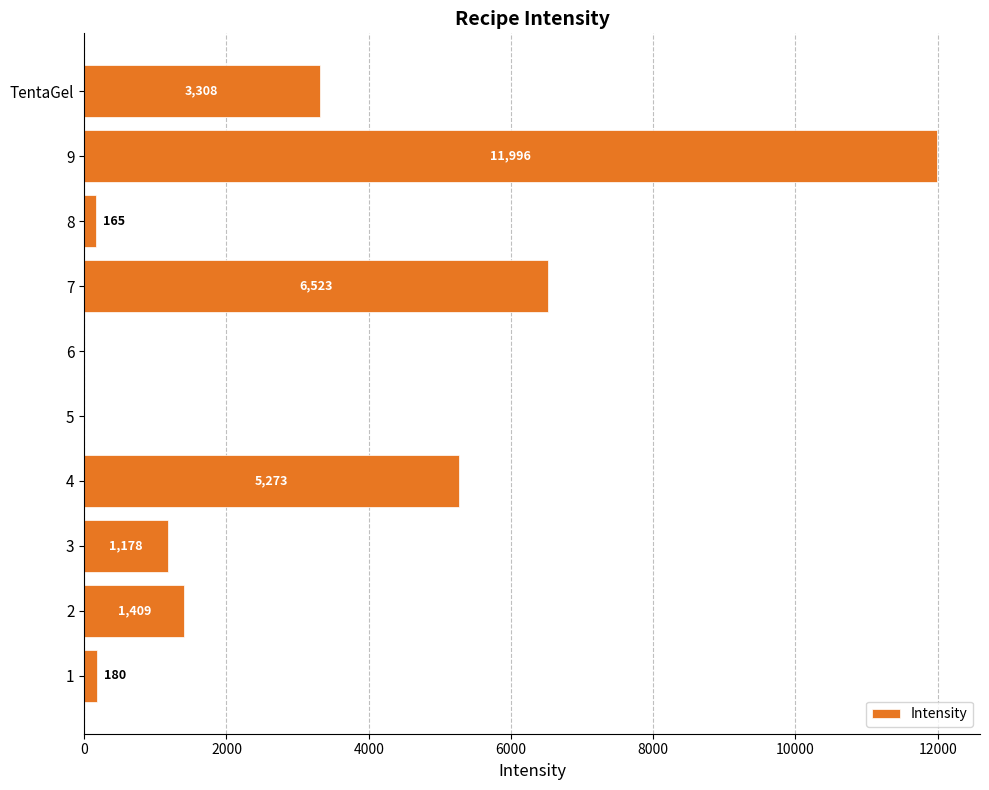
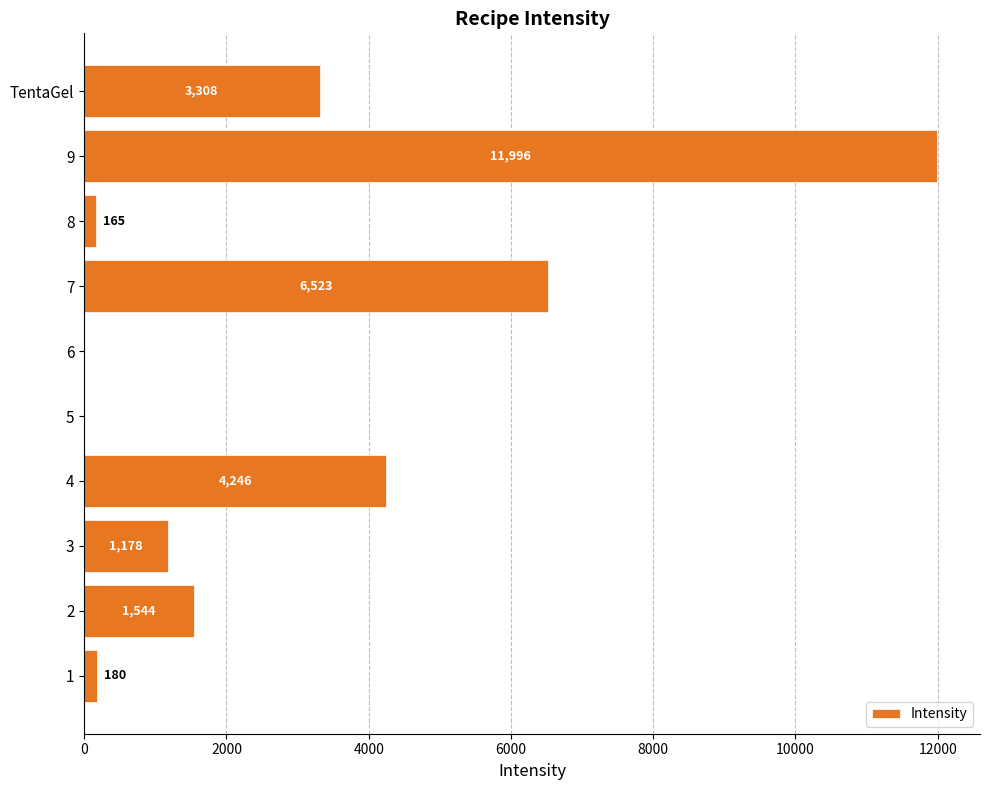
  {
    "TentaGel": "3,308",
    "9": "11,996",
    "8": "165",
    "7": "6,523",
-   "4": "5,273",
+   "4": "4,246",
    "3": "1,178",
-   "2": "1,409",
+   "2": "1,544",
    "1": "180"
  }
